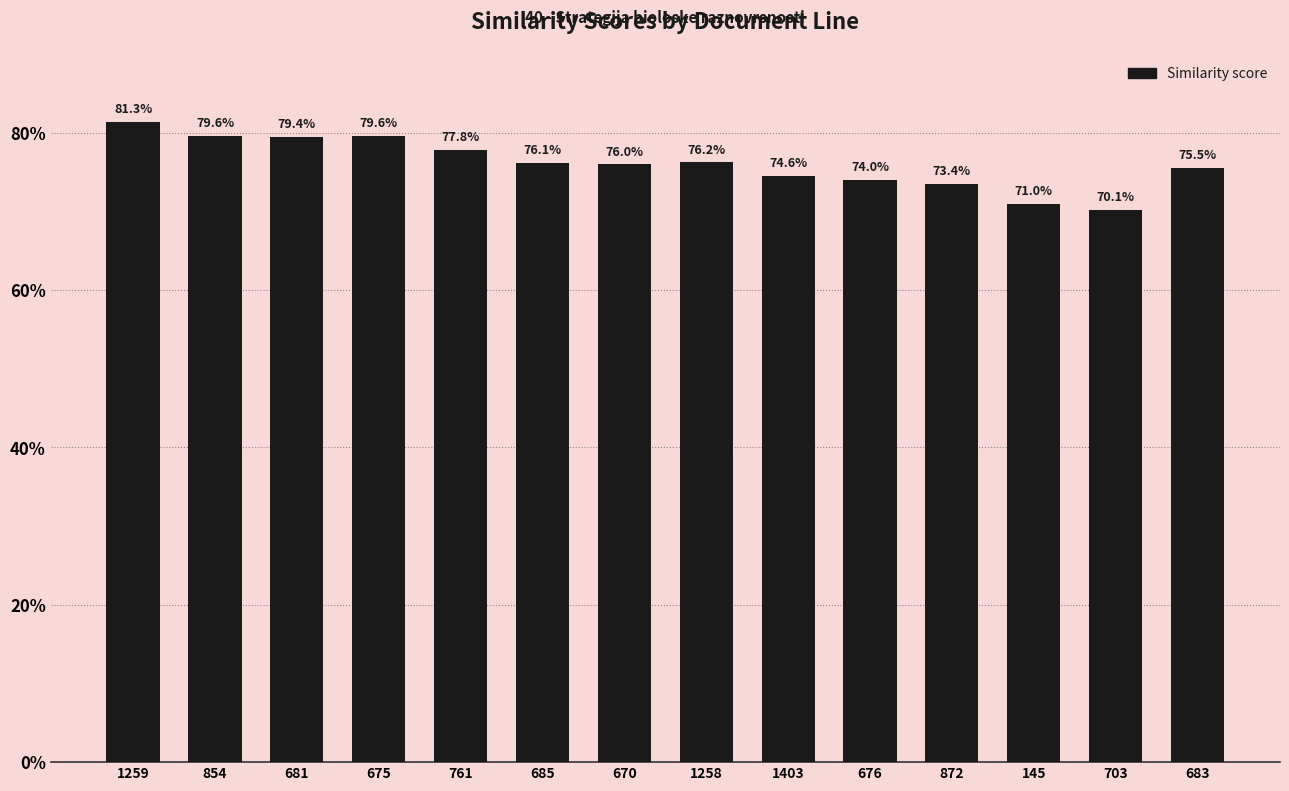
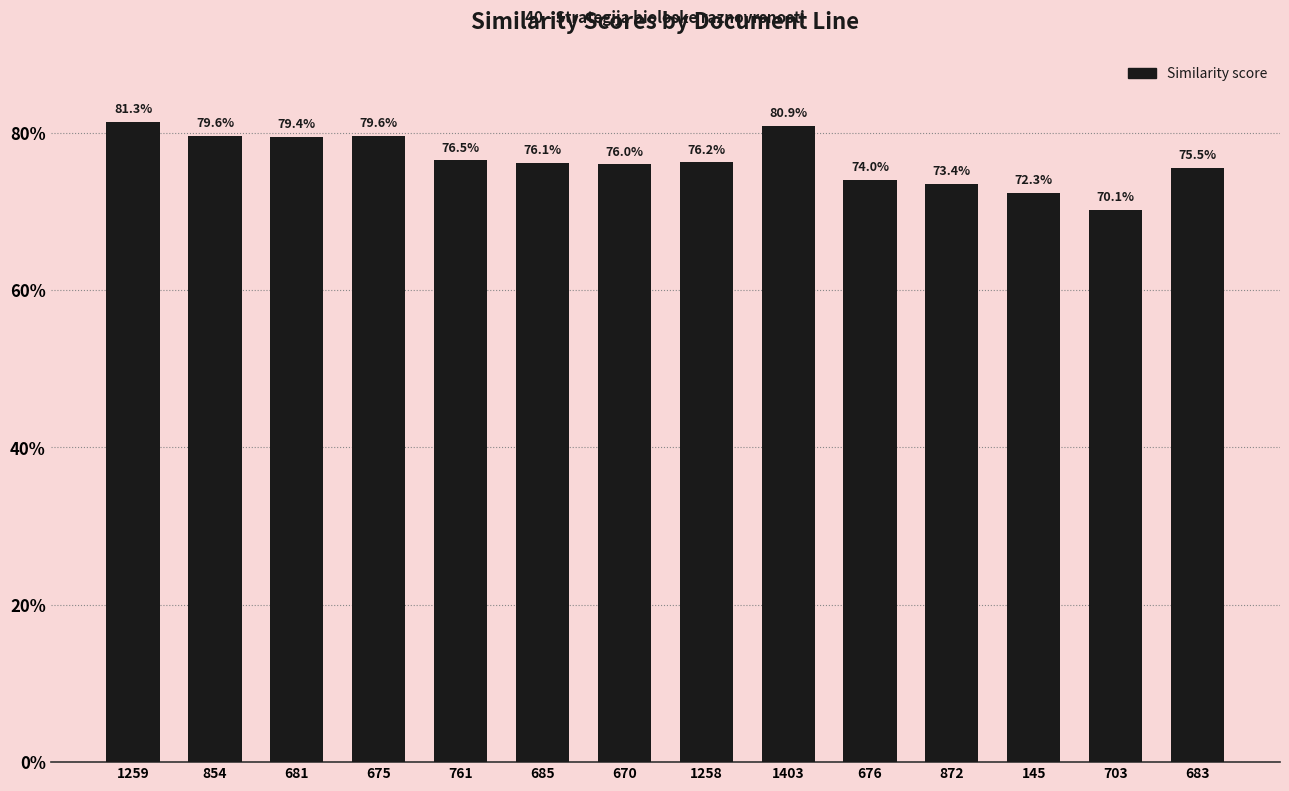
  {
    "1259": "81.3%",
    "854": "79.6%",
    "681": "79.4%",
    "675": "79.6%",
-   "761": "77.8%",
+   "761": "76.5%",
    "685": "76.1%",
    "670": "76.0%",
    "1258": "76.2%",
-   "1403": "74.6%",
+   "1403": "80.9%",
    "676": "74.0%",
    "872": "73.4%",
-   "145": "71.0%",
+   "145": "72.3%",
    "703": "70.1%",
    "683": "75.5%"
  }
